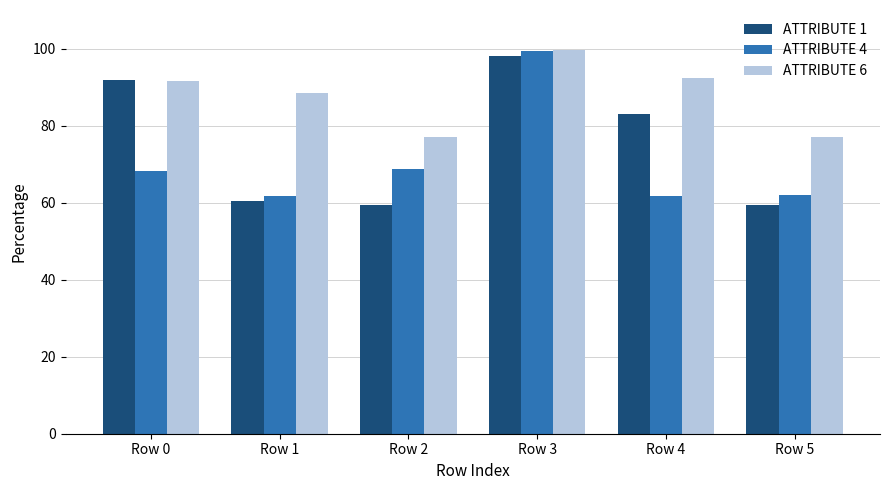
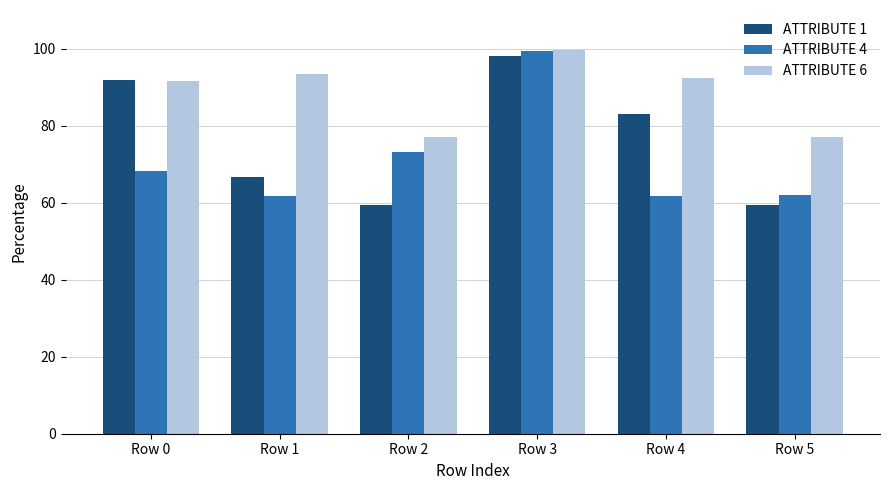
  {
    "ATTRIBUTE 1": {
      "Row 0": 92,
-     "Row 1": 60,
+     "Row 1": 67,
      "Row 2": 59,
      "Row 3": 98,
      "Row 4": 83,
      "Row 5": 59
    },
    "ATTRIBUTE 4": {
      "Row 0": 68,
      "Row 1": 62,
-     "Row 2": 69,
+     "Row 2": 73,
      "Row 3": 99,
      "Row 4": 62,
      "Row 5": 62
    },
    "ATTRIBUTE 6": {
      "Row 0": 92,
-     "Row 1": 88,
+     "Row 1": 93,
      "Row 2": 77,
      "Row 3": 100,
      "Row 4": 92,
      "Row 5": 77
    }
  }
